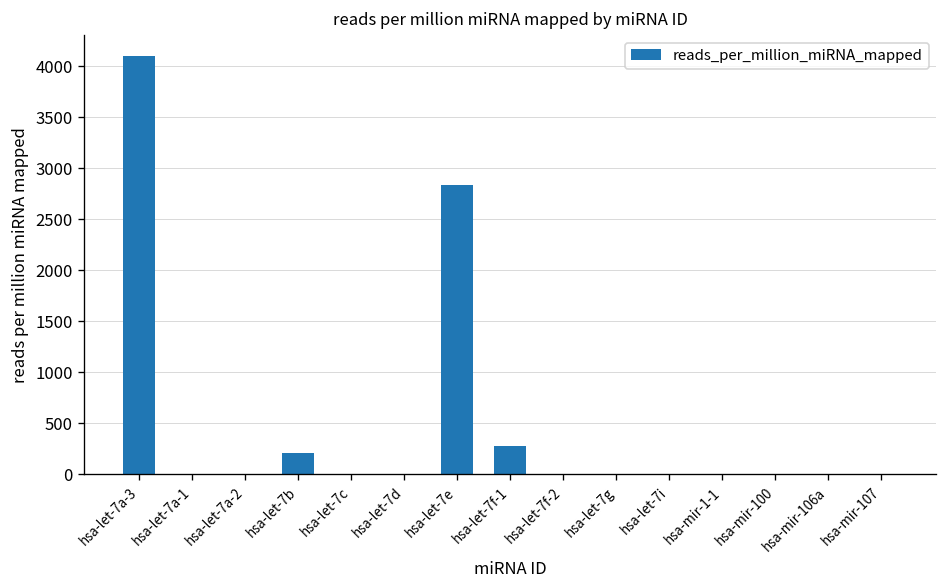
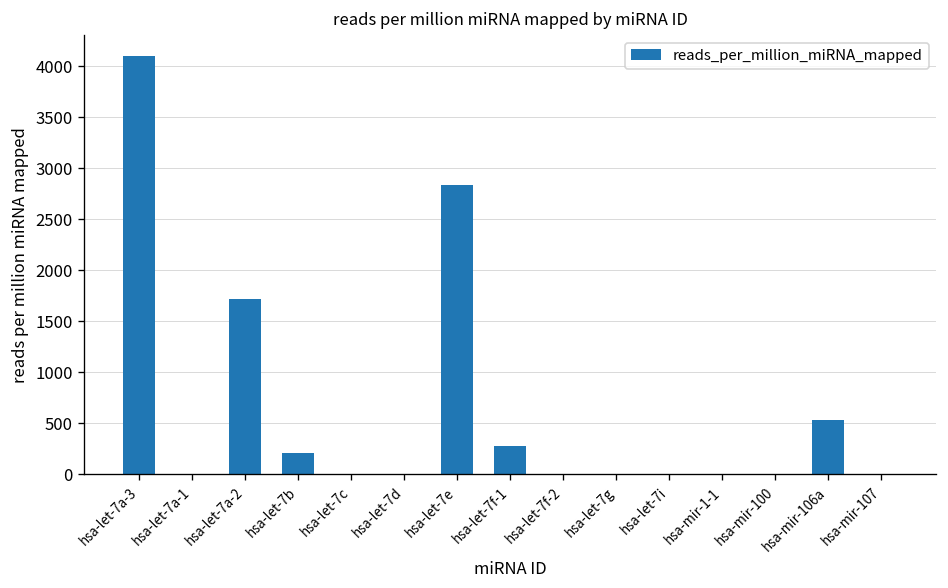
  {
    "hsa-let-7a-3": 4100,
    "hsa-let-7a-1": 0,
-   "hsa-let-7a-2": 0,
+   "hsa-let-7a-2": 1700,
    "hsa-let-7b": 200,
    "hsa-let-7c": 0,
    "hsa-let-7d": 0,
    "hsa-let-7e": 2800,
    "hsa-let-7f-1": 300,
    "hsa-let-7f-2": 0,
    "hsa-let-7g": 0,
    "hsa-let-7i": 0,
    "hsa-mir-1-1": 0,
    "hsa-mir-100": 0,
-   "hsa-mir-106a": 0,
+   "hsa-mir-106a": 500,
    "hsa-mir-107": 0
  }
